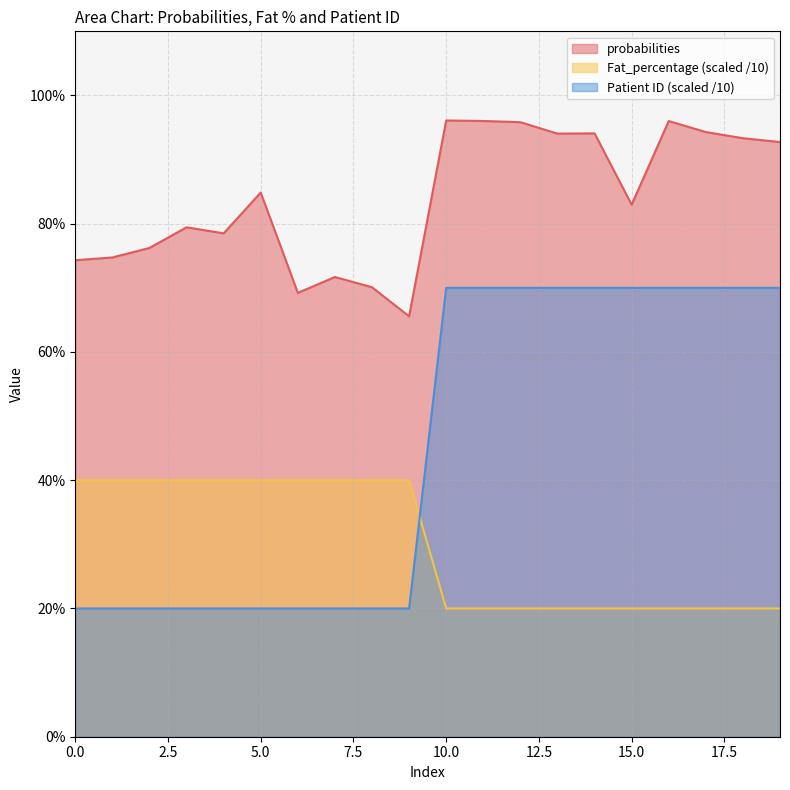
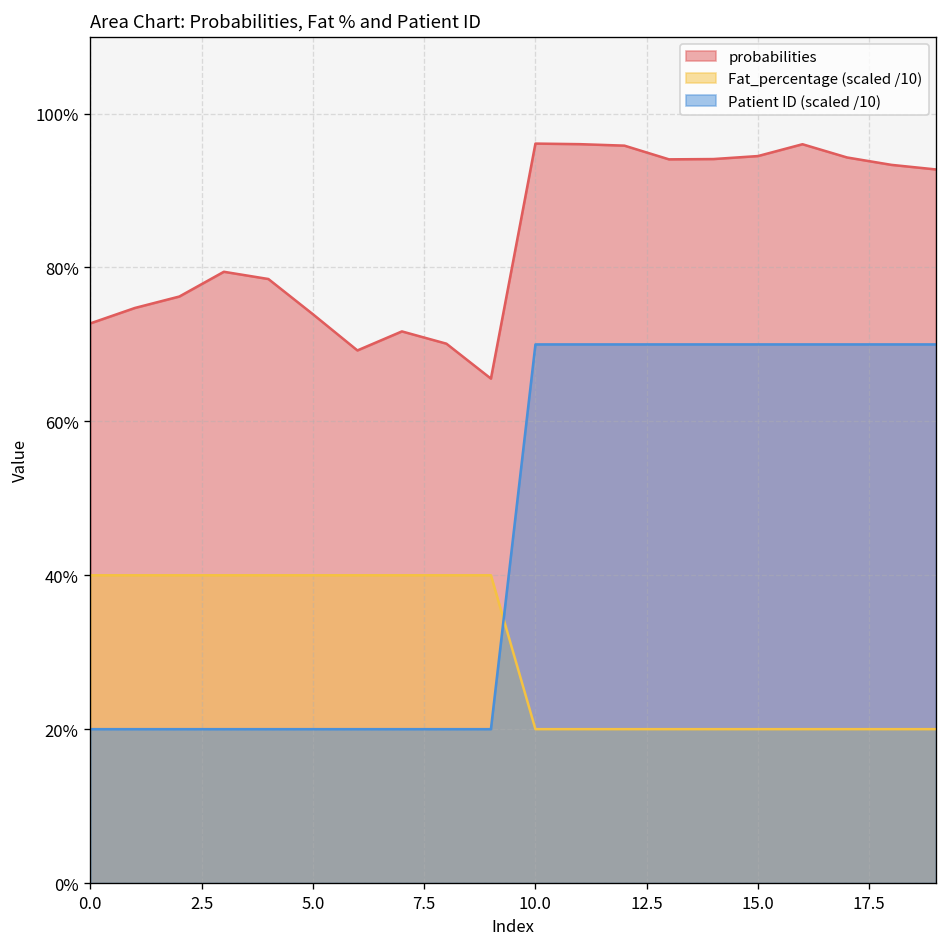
  {
    "probabilities": {
-     "0.0": "74%",
-     "5.0": "85%",
+     "0.0": "73%",
+     "5.0": "74%",
      "10.0": "96%",
-     "15.0": "83%"
+     "15.0": "94%"
    },
    "Fat_percentage (scaled /10)": {
      "0.0": "40%",
      "5.0": "40%",
      "10.0": "20%",
      "15.0": "20%"
    },
    "Patient ID (scaled /10)": {
      "0.0": "20%",
      "5.0": "20%",
      "10.0": "70%",
      "15.0": "70%"
    }
  }
